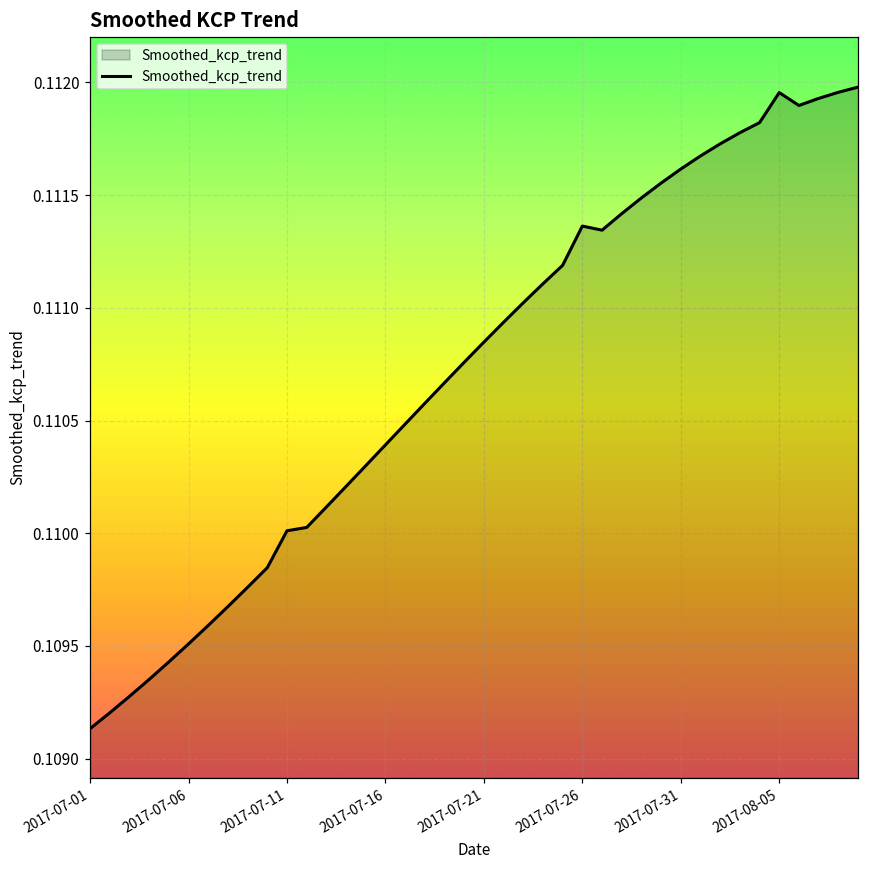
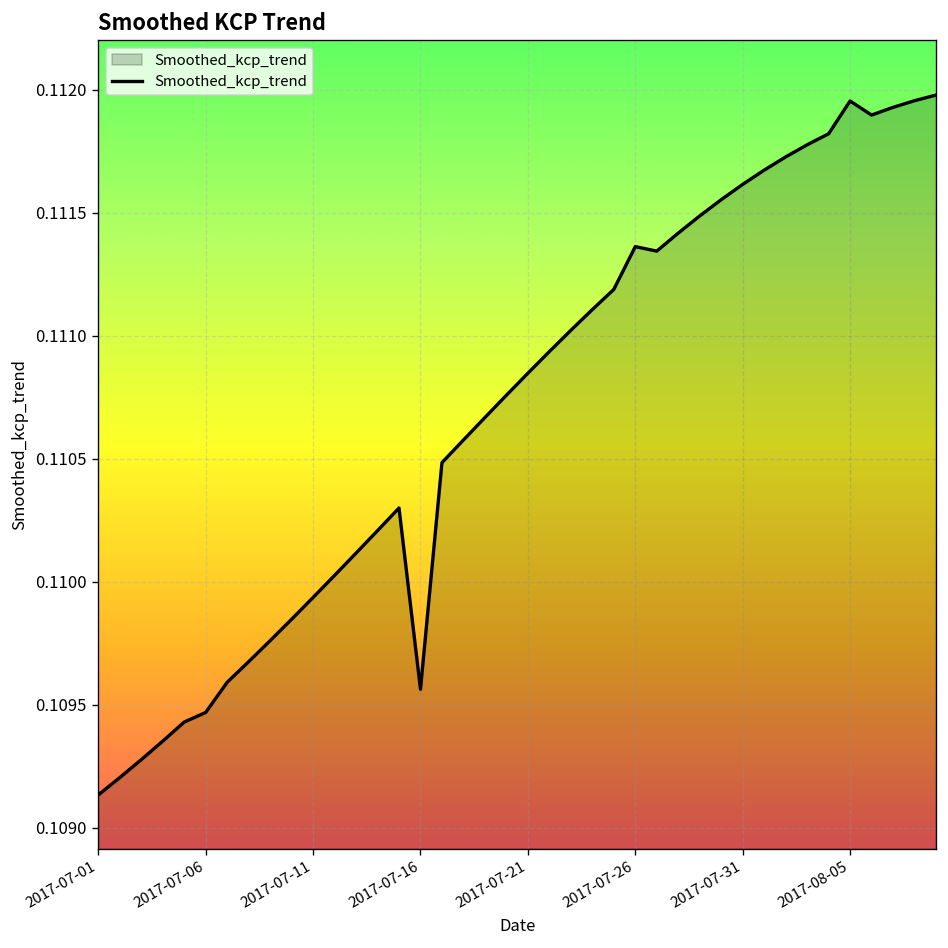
  {
    "2017-07-01": 0.10913,
-   "2017-07-06": 0.10951,
-   "2017-07-11": 0.11001,
-   "2017-07-16": 0.11039,
+   "2017-07-06": 0.10947,
+   "2017-07-11": 0.10994,
+   "2017-07-16": 0.10956,
    "2017-07-21": 0.11085,
    "2017-07-26": 0.11136,
    "2017-07-31": 0.11162,
    "2017-08-05": 0.11196
  }
